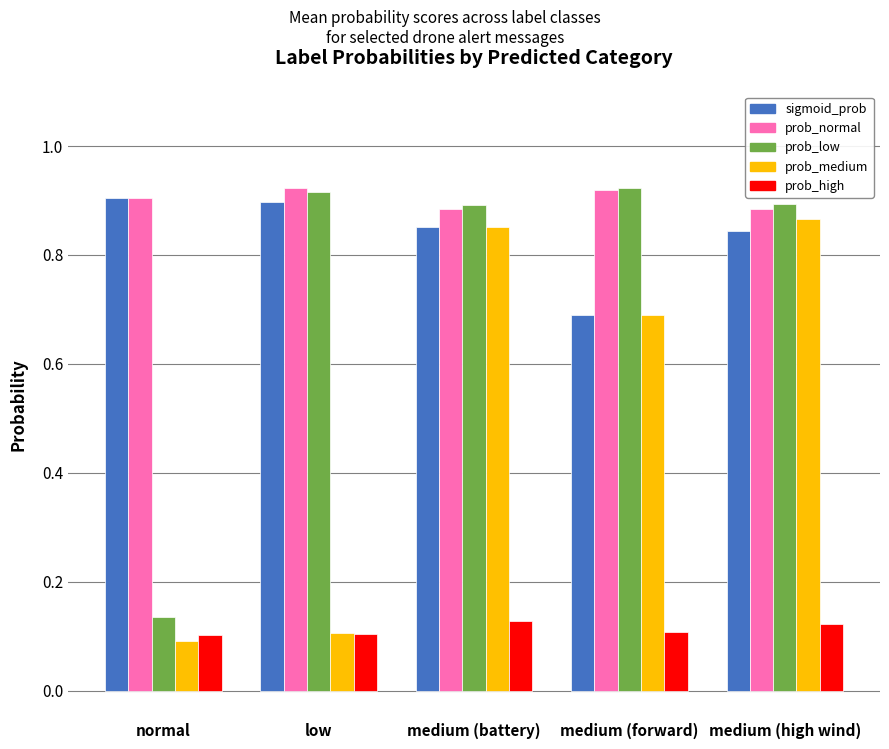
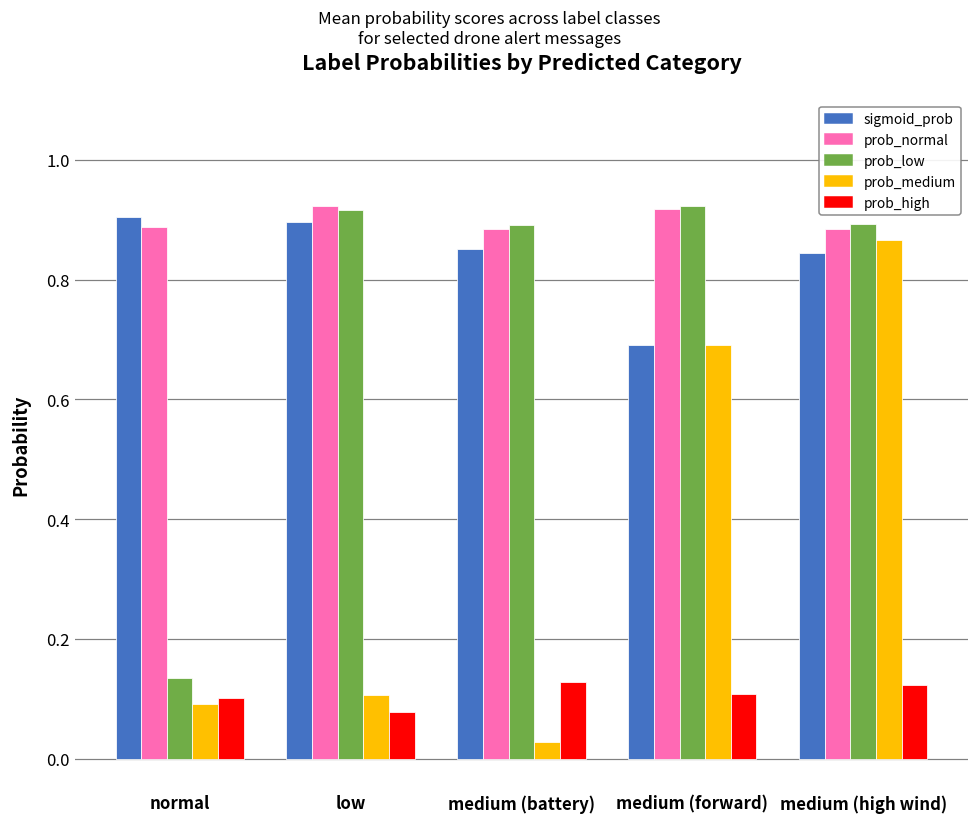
  {
    "sigmoid_prob": {
      "normal": 0.90,
      "low": 0.90,
      "medium (battery)": 0.85,
      "medium (forward)": 0.69,
      "medium (high wind)": 0.84
    },
    "prob_normal": {
-     "normal": 0.90,
+     "normal": 0.89,
      "low": 0.92,
      "medium (battery)": 0.88,
      "medium (forward)": 0.92,
      "medium (high wind)": 0.88
    },
    "prob_low": {
      "normal": 0.13,
      "low": 0.92,
      "medium (battery)": 0.89,
      "medium (forward)": 0.92,
      "medium (high wind)": 0.89
    },
    "prob_medium": {
      "normal": 0.09,
      "low": 0.11,
-     "medium (battery)": 0.85,
+     "medium (battery)": 0.03,
      "medium (forward)": 0.69,
      "medium (high wind)": 0.87
    },
    "prob_high": {
      "normal": 0.10,
-     "low": 0.10,
+     "low": 0.08,
      "medium (battery)": 0.13,
      "medium (forward)": 0.11,
      "medium (high wind)": 0.12
    }
  }
